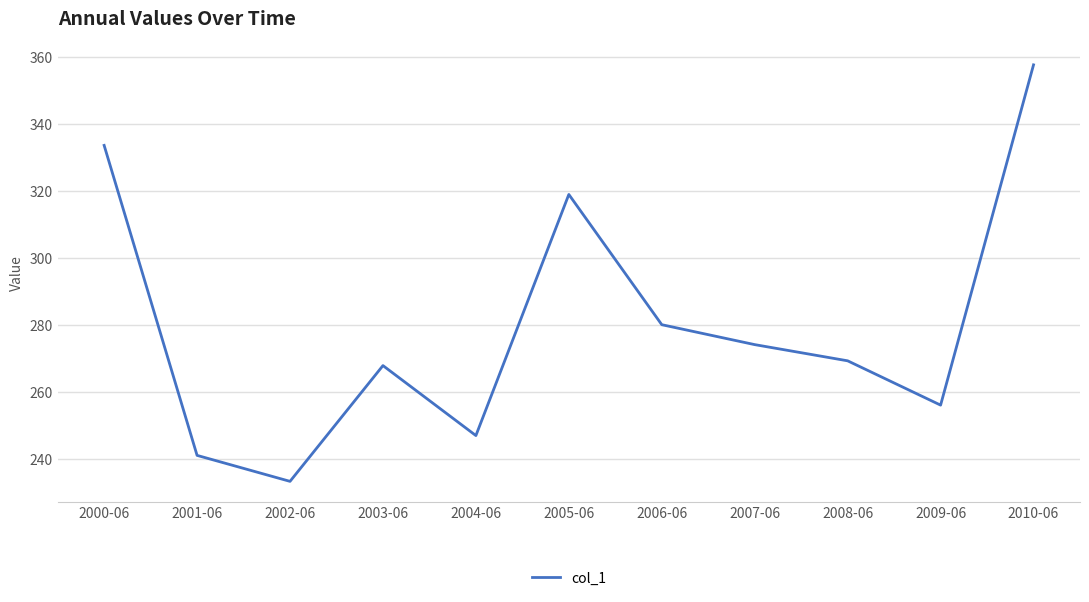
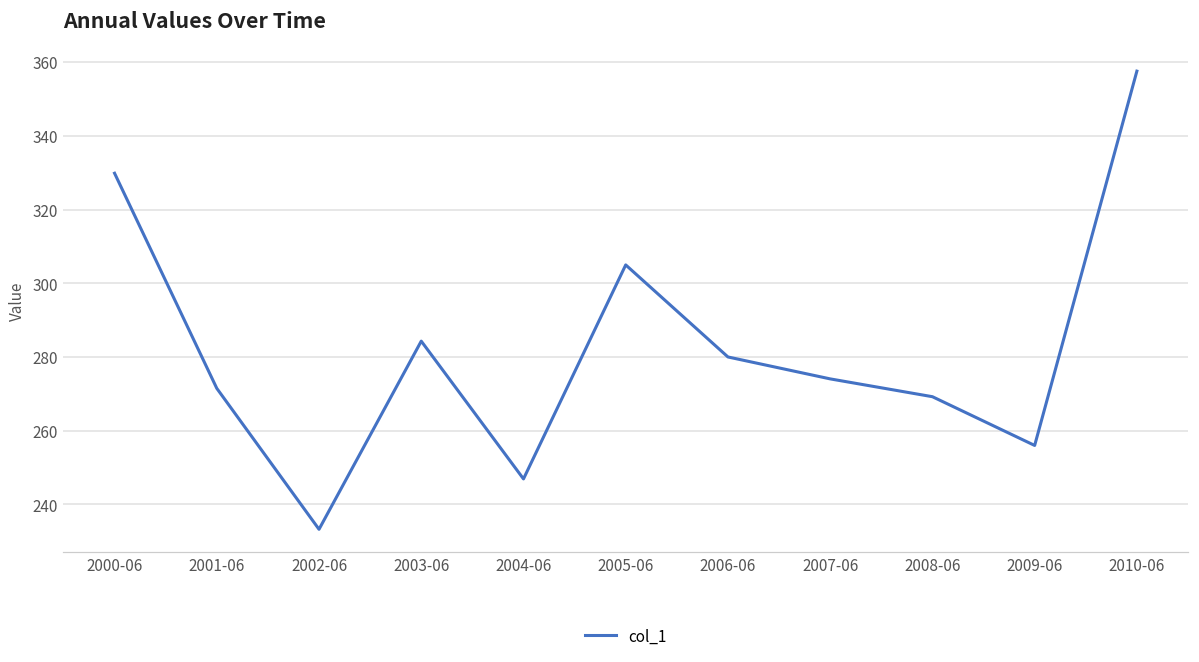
  {
-   "2000-06": 334,
-   "2001-06": 241,
+   "2000-06": 330,
+   "2001-06": 272,
    "2002-06": 233,
-   "2003-06": 268,
+   "2003-06": 284,
    "2004-06": 247,
-   "2005-06": 319,
+   "2005-06": 305,
    "2006-06": 280,
    "2007-06": 274,
    "2008-06": 269,
    "2009-06": 256,
    "2010-06": 358
  }
